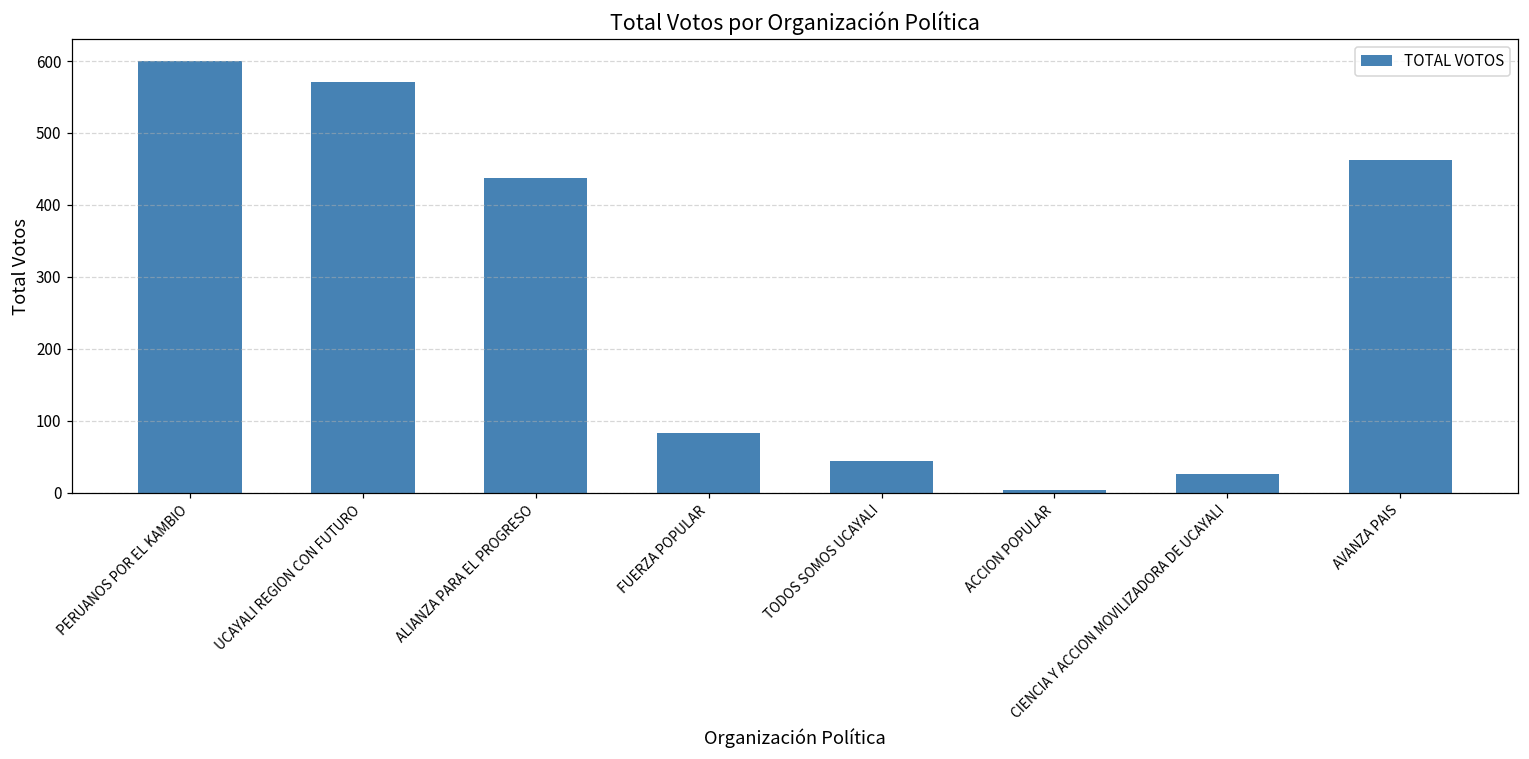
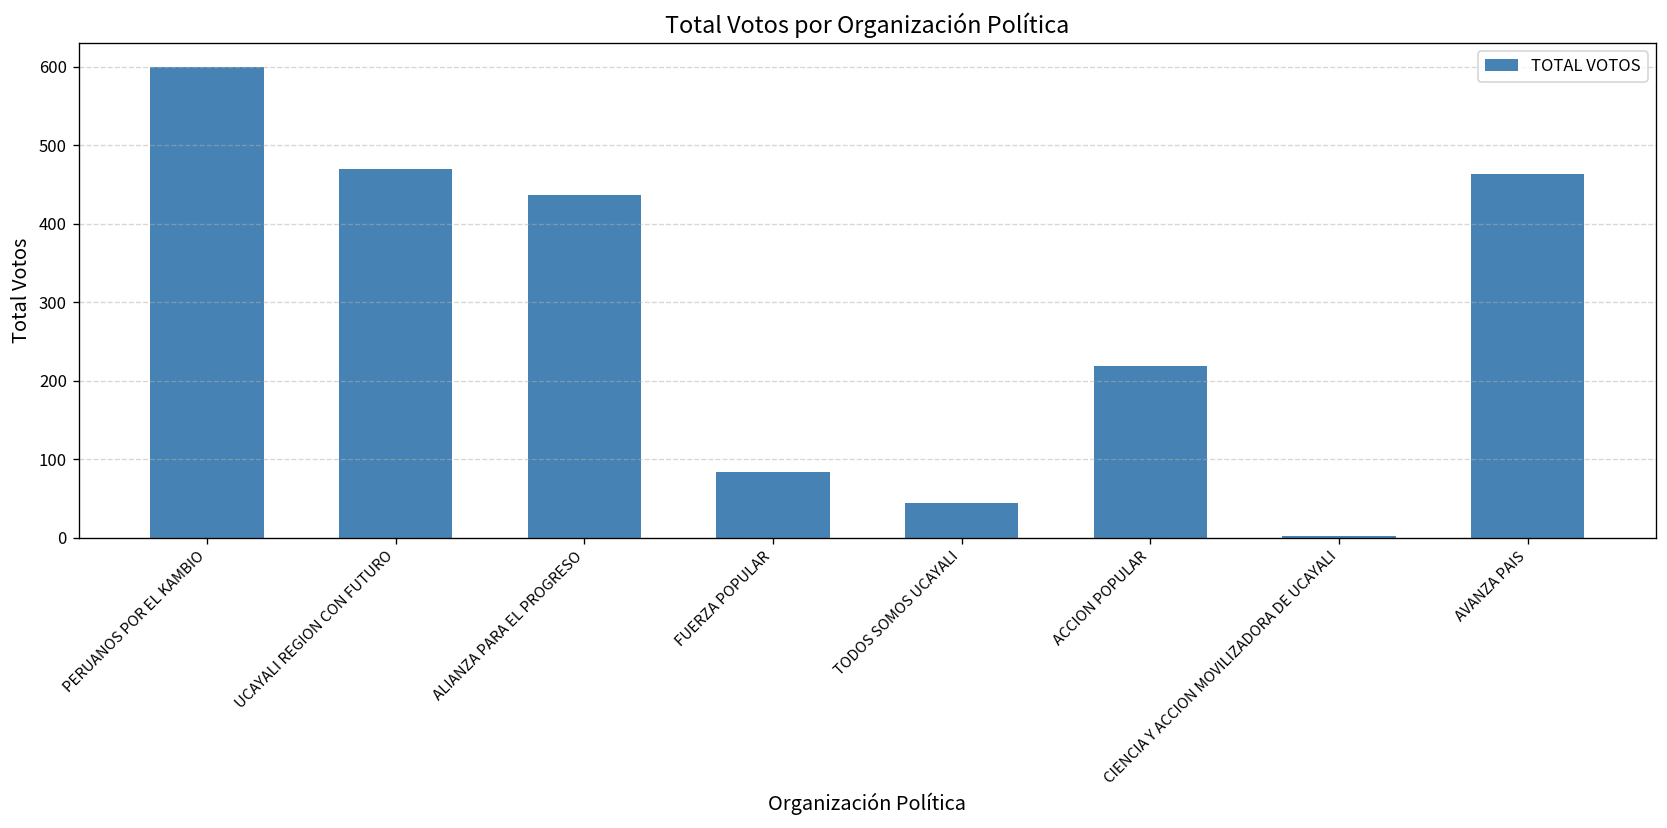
  {
    "PERUANOS POR EL KAMBIO": 600,
-   "UCAYALI REGION CON FUTURO": 570,
+   "UCAYALI REGION CON FUTURO": 470,
    "ALIANZA PARA EL PROGRESO": 440,
    "FUERZA POPULAR": 80,
    "TODOS SOMOS UCAYALI": 40,
-   "ACCION POPULAR": 0,
-   "CIENCIA Y ACCION MOVILIZADORA DE UCAYALI": 30,
+   "ACCION POPULAR": 220,
+   "CIENCIA Y ACCION MOVILIZADORA DE UCAYALI": 0,
    "AVANZA PAIS": 460
  }
